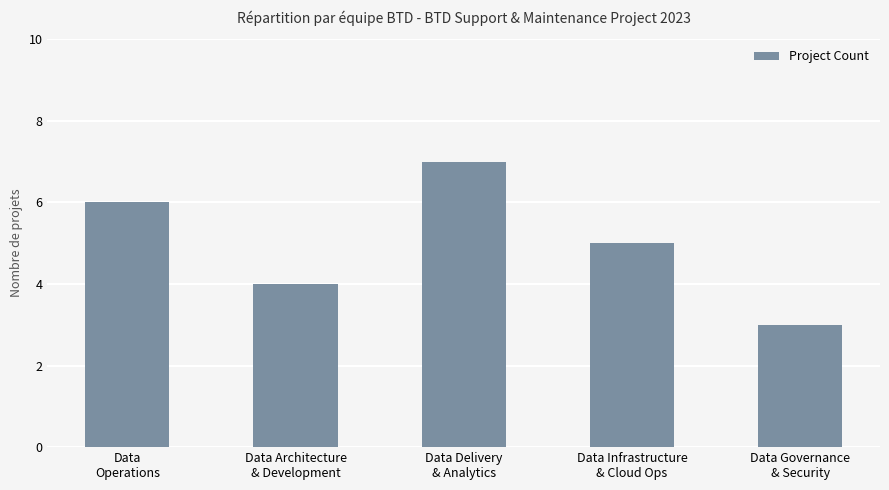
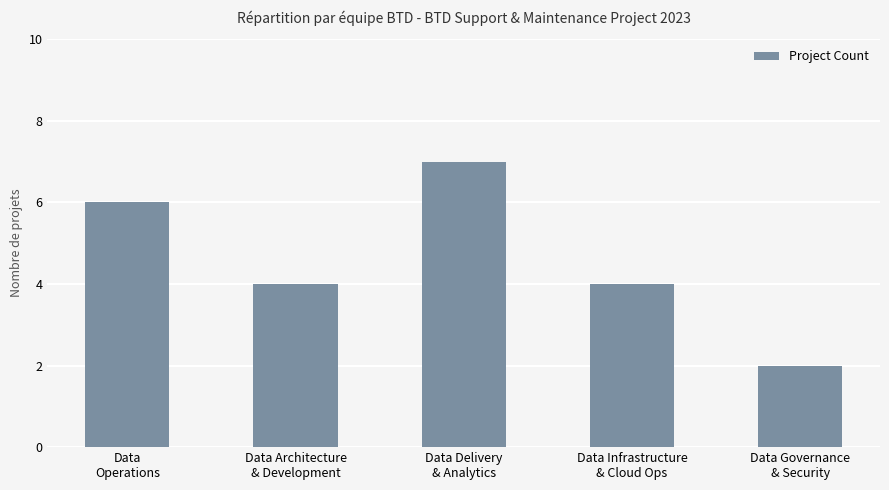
  {
    "Data Operations": 6,
    "Data Architecture & Development": 4,
    "Data Delivery & Analytics": 7,
-   "Data Infrastructure & Cloud Ops": 5,
-   "Data Governance & Security": 3
+   "Data Infrastructure & Cloud Ops": 4,
+   "Data Governance & Security": 2
  }
